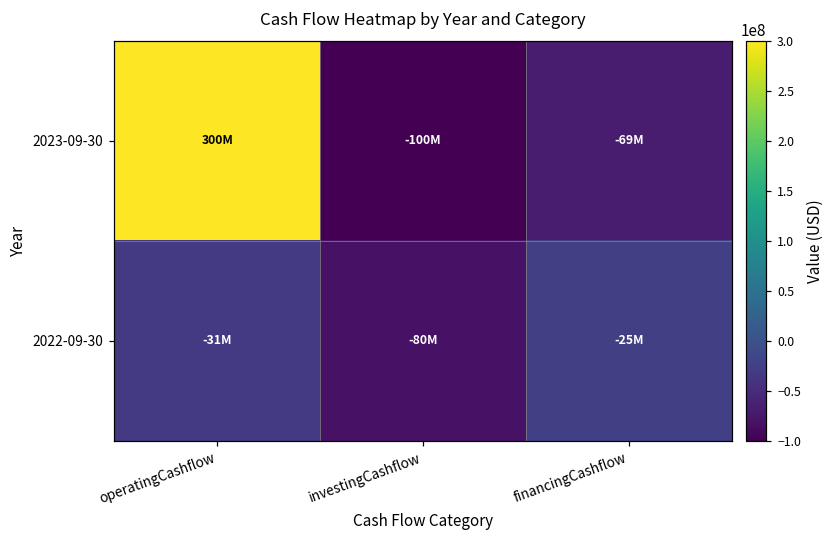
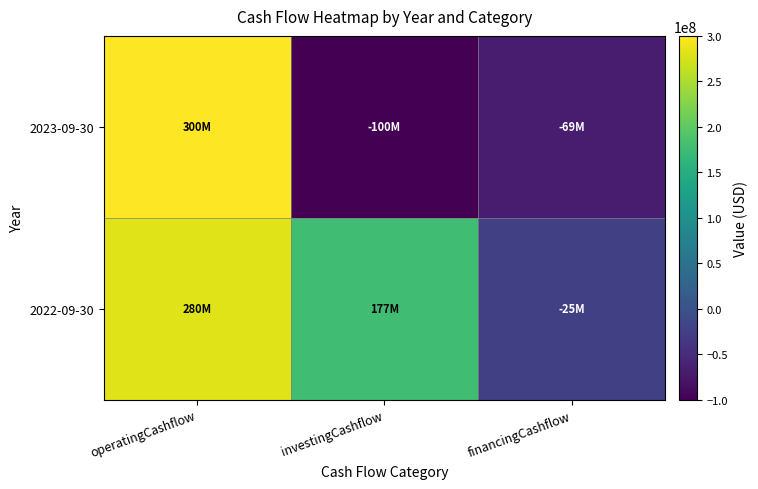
  {
    "2023-09-30": {
      "operatingCashflow": "300M",
      "investingCashflow": "-100M",
      "financingCashflow": "-69M"
    },
    "2022-09-30": {
-     "operatingCashflow": "-31M",
-     "investingCashflow": "-80M",
+     "operatingCashflow": "280M",
+     "investingCashflow": "177M",
      "financingCashflow": "-25M"
    }
  }
